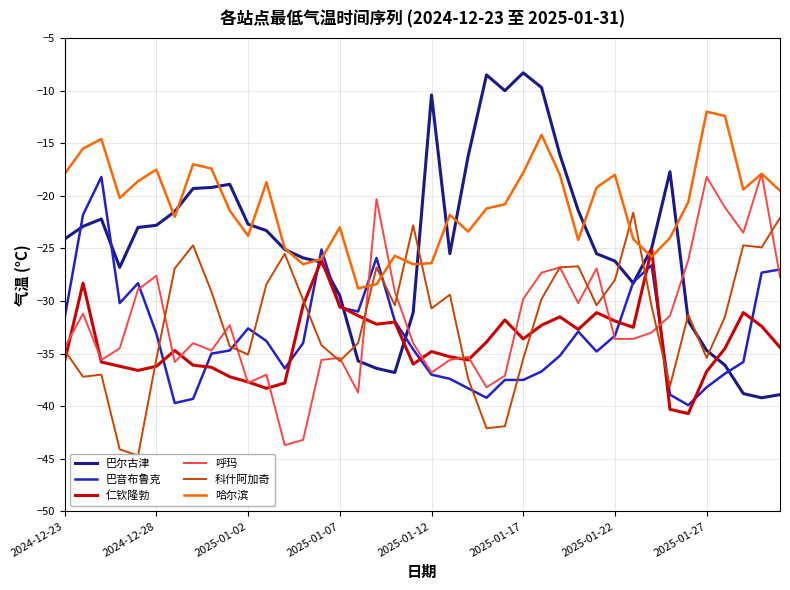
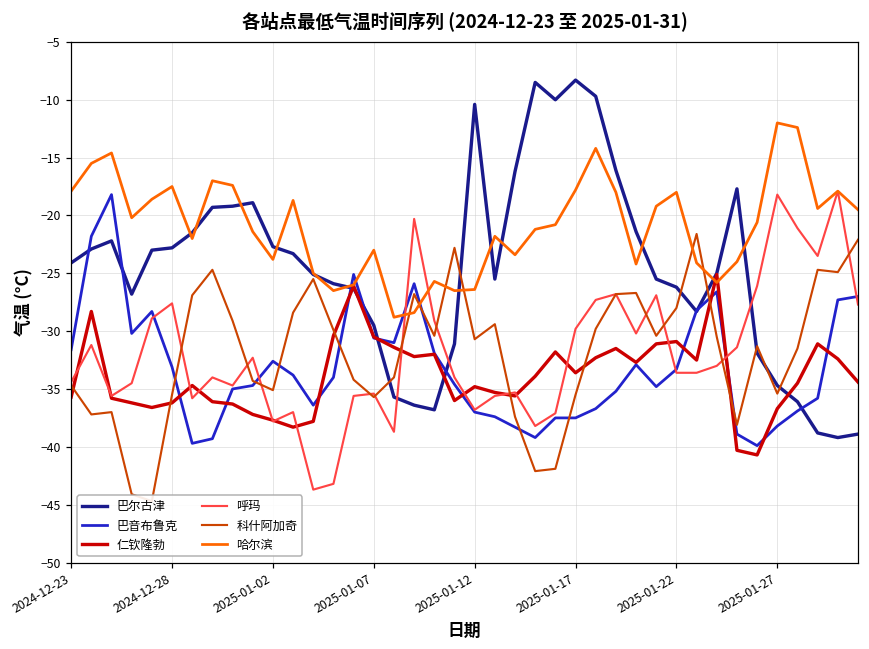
  {
    "巴尔古津": {
      "2024-12-23": -24.1,
      "2024-12-28": -22.8,
      "2025-01-02": -22.7,
      "2025-01-07": -29.5,
      "2025-01-12": -10.4,
      "2025-01-17": -8.3,
      "2025-01-22": -26.2,
      "2025-01-27": -34.7
    },
    "巴音布鲁克": {
      "2024-12-23": -31.6,
      "2024-12-28": -33.1,
      "2025-01-02": -32.6,
      "2025-01-17": -37.5,
      "2025-01-22": -33.3,
      "2025-01-27": -38.2
    },
    "仁钦隆勃": {
      "2024-12-23": -35.7,
      "2024-12-28": -36.2,
      "2025-01-12": -34.8,
      "2025-01-17": -33.6,
-     "2025-01-22": -31.9,
+     "2025-01-22": -30.9,
      "2025-01-27": -36.7
    },
    "呼玛": {
      "2024-12-23": -34.4,
      "2024-12-28": -27.6,
      "2025-01-07": -35.4,
      "2025-01-17": -29.8,
      "2025-01-22": -33.6,
      "2025-01-27": -18.2
    },
    "科什阿加奇": {
      "2024-12-23": -34.7,
      "2024-12-28": -35.5,
      "2025-01-02": -35.1,
      "2025-01-07": -35.7,
      "2025-01-12": -30.7,
      "2025-01-17": -35.5,
      "2025-01-22": -28.0,
      "2025-01-27": -35.4
    },
    "哈尔滨": {
      "2024-12-23": -17.9,
      "2024-12-28": -17.5,
      "2025-01-02": -23.8,
      "2025-01-07": -23.0,
      "2025-01-12": -26.4,
      "2025-01-17": -17.8,
      "2025-01-22": -18.0,
      "2025-01-27": -12.0
    }
  }
